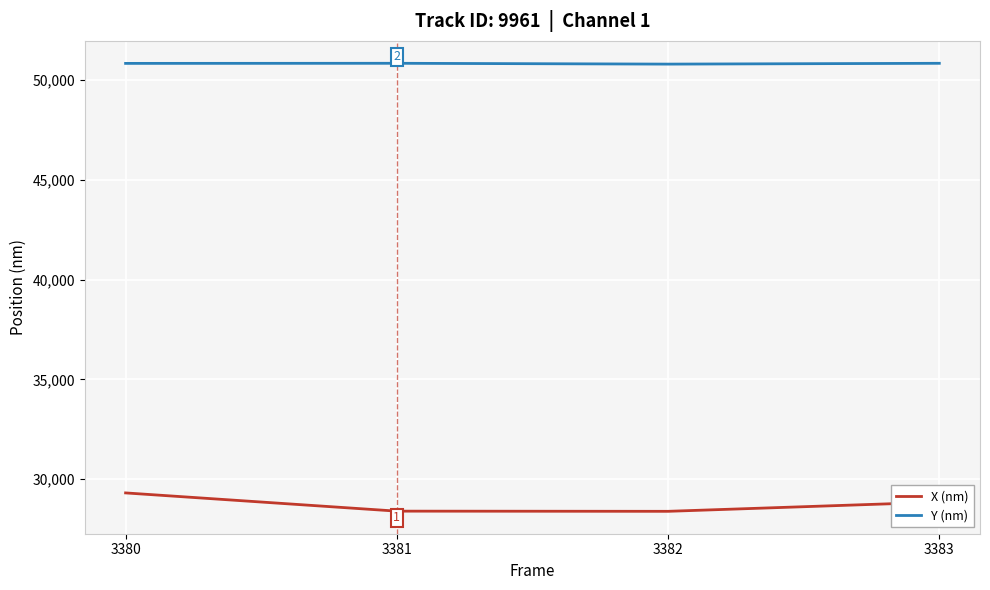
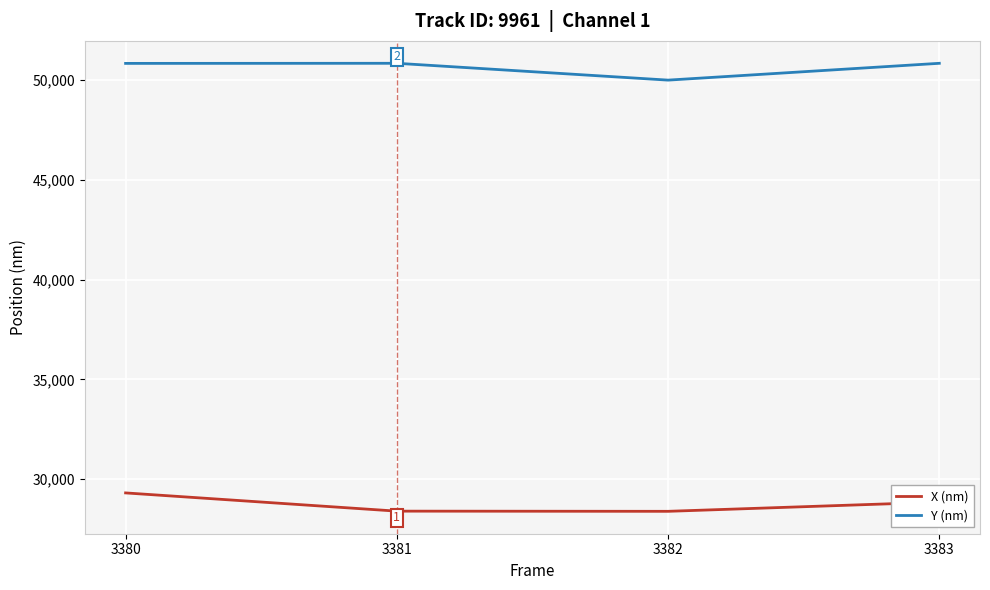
  {
    "X (nm)": {
      "3380": "29,300",
      "3382": "28,400"
    },
    "Y (nm)": {
      "3380": "50,800",
-     "3382": "50,800",
+     "3382": "50,000",
      "3383": "50,800"
    }
  }
